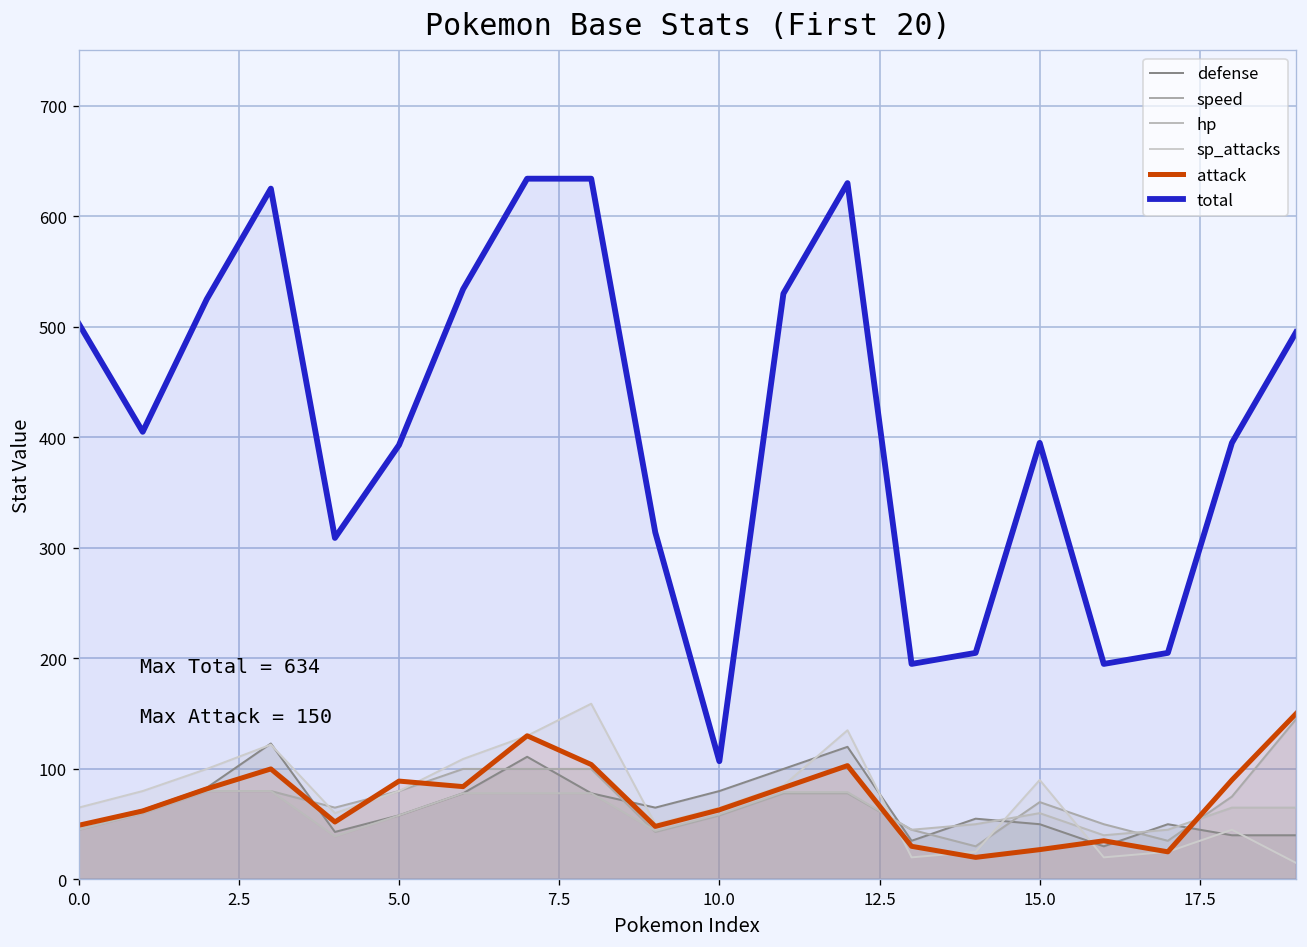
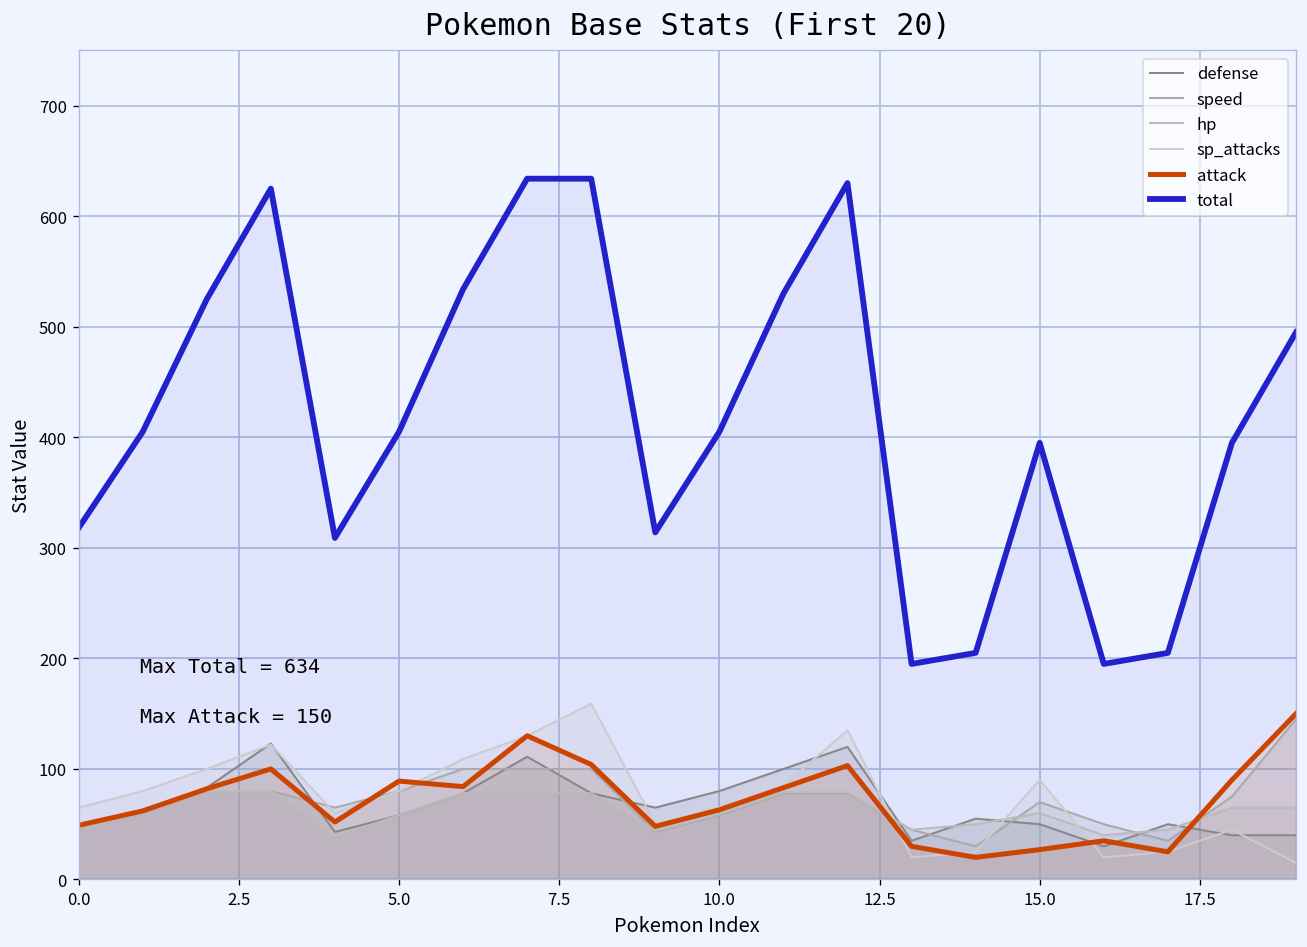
  {
    "attack": {
      "5.0": 90,
      "15.0": 30
    },
    "total": {
-     "0.0": 500,
-     "5.0": 390,
-     "10.0": 110,
+     "0.0": 320,
+     "5.0": 410,
+     "10.0": 410,
      "15.0": 400
    }
  }
